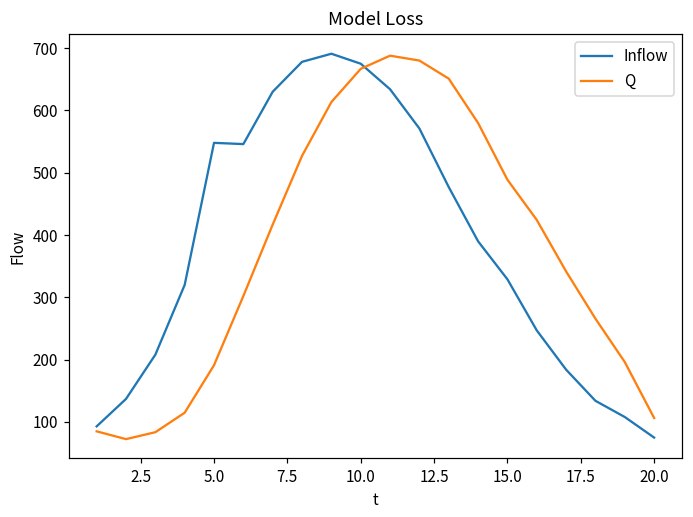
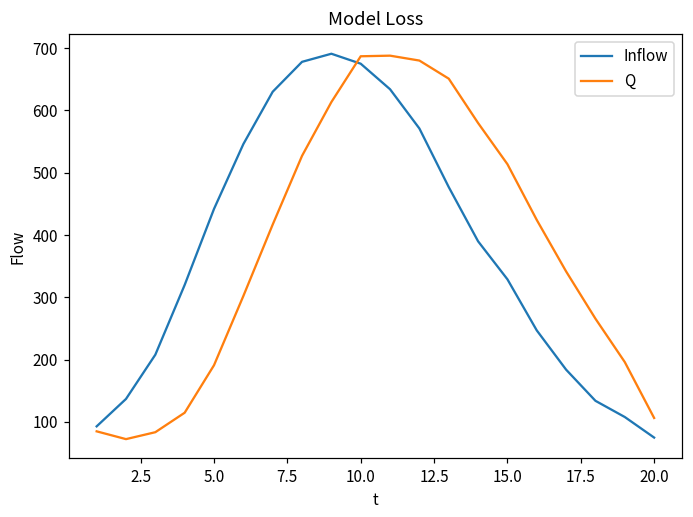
  {
    "Inflow": {
-     "5.0": 550,
+     "5.0": 440,
      "10.0": 680,
      "15.0": 330,
      "20.0": 80
    },
    "Q": {
      "5.0": 190,
-     "10.0": 670,
-     "15.0": 490,
+     "10.0": 690,
+     "15.0": 510,
      "20.0": 110
    }
  }
